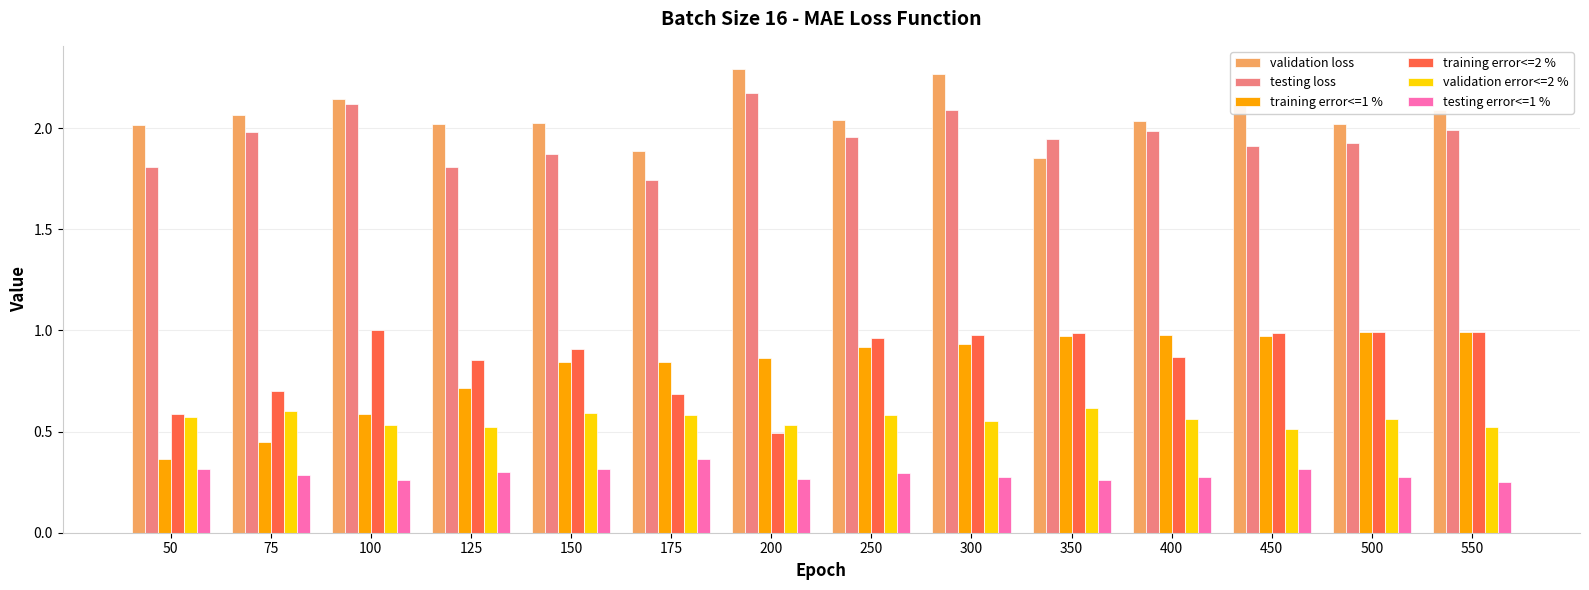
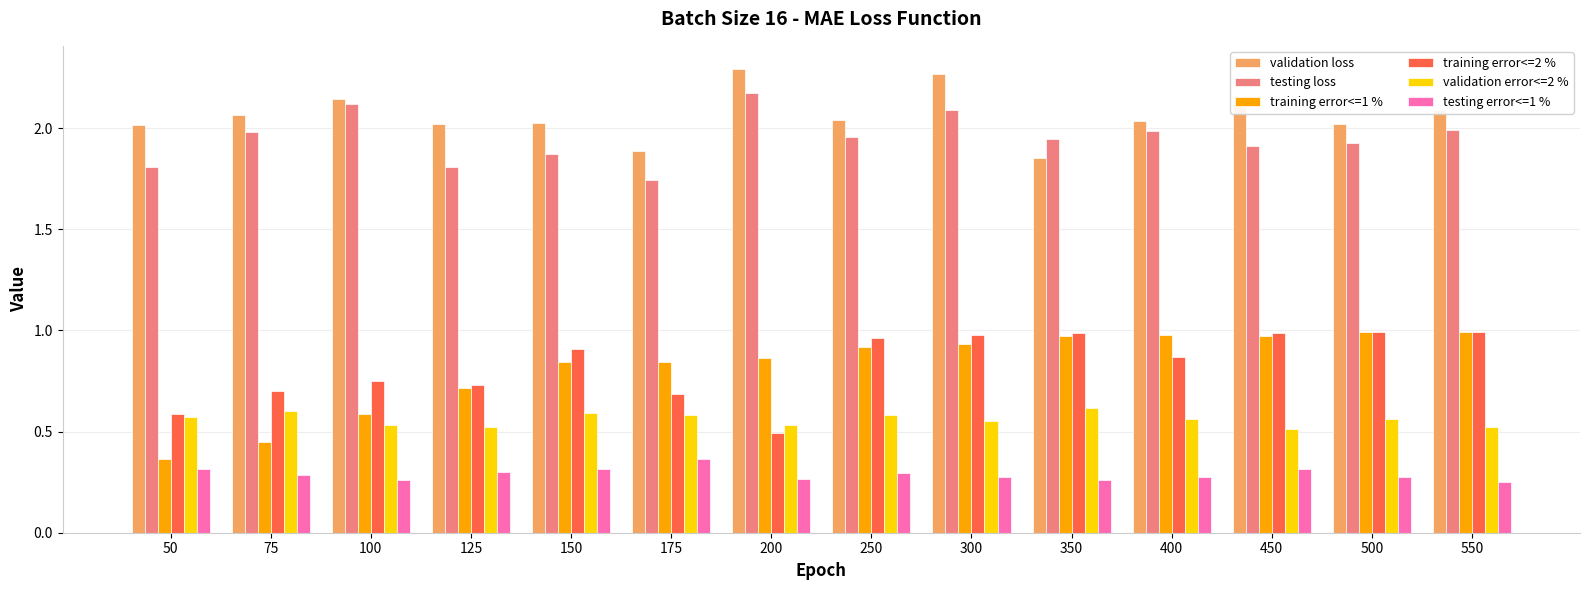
  {
    "training error<=2 %": {
      "50": 0.58,
      "75": 0.70,
-     "100": 1.00,
-     "125": 0.85,
+     "100": 0.75,
+     "125": 0.73,
      "150": 0.91,
      "175": 0.69,
      "200": 0.49,
      "250": 0.96,
      "300": 0.98,
      "350": 0.99,
      "400": 0.87,
      "450": 0.99,
      "500": 0.99,
      "550": 0.99
    }
  }
